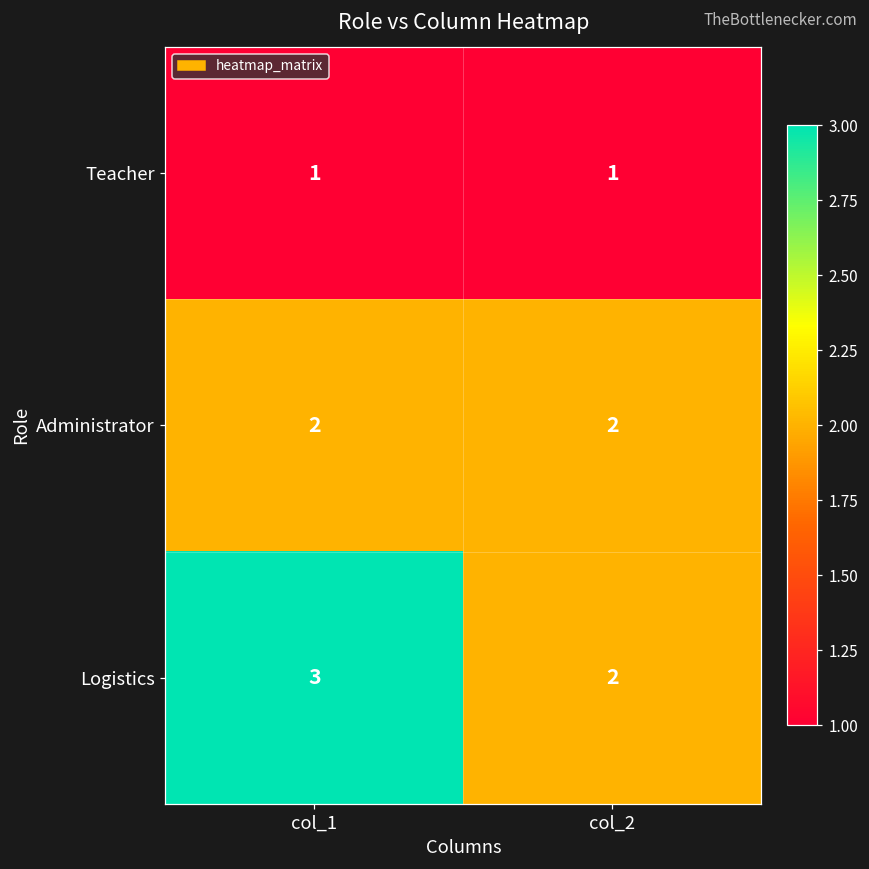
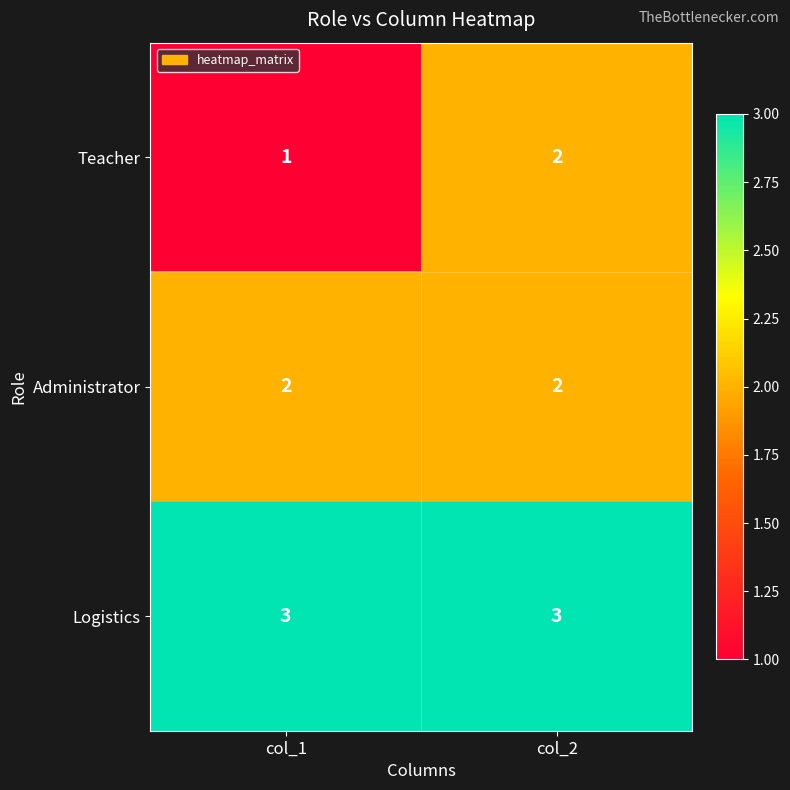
  {
    "Teacher": {
      "col_1": 1,
-     "col_2": 1
+     "col_2": 2
    },
    "Administrator": {
      "col_1": 2,
      "col_2": 2
    },
    "Logistics": {
      "col_1": 3,
-     "col_2": 2
+     "col_2": 3
    }
  }
